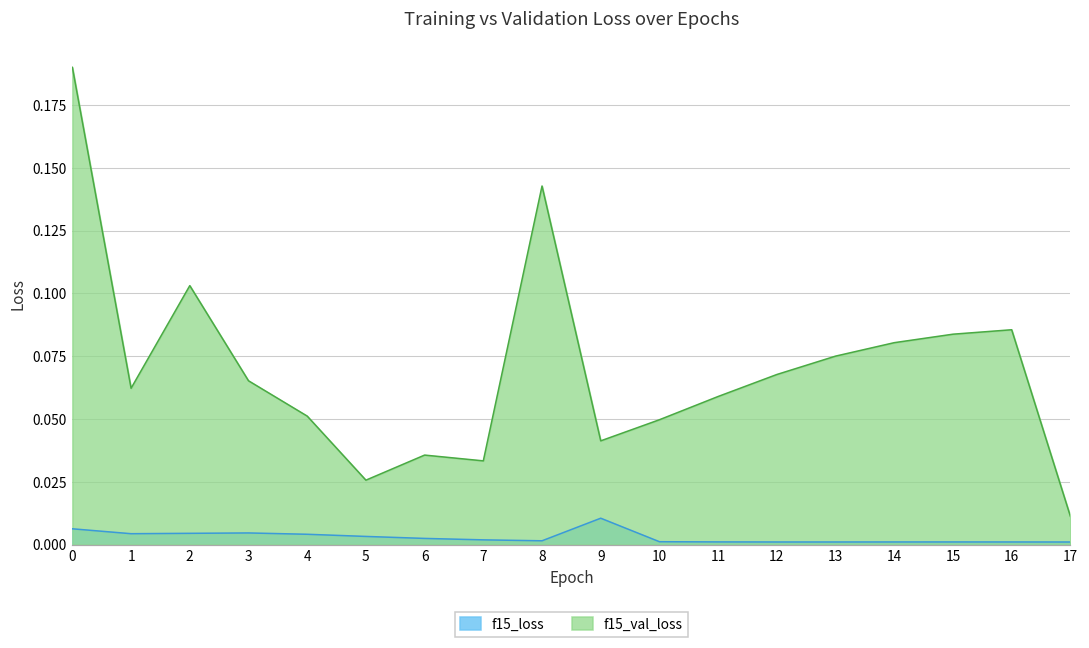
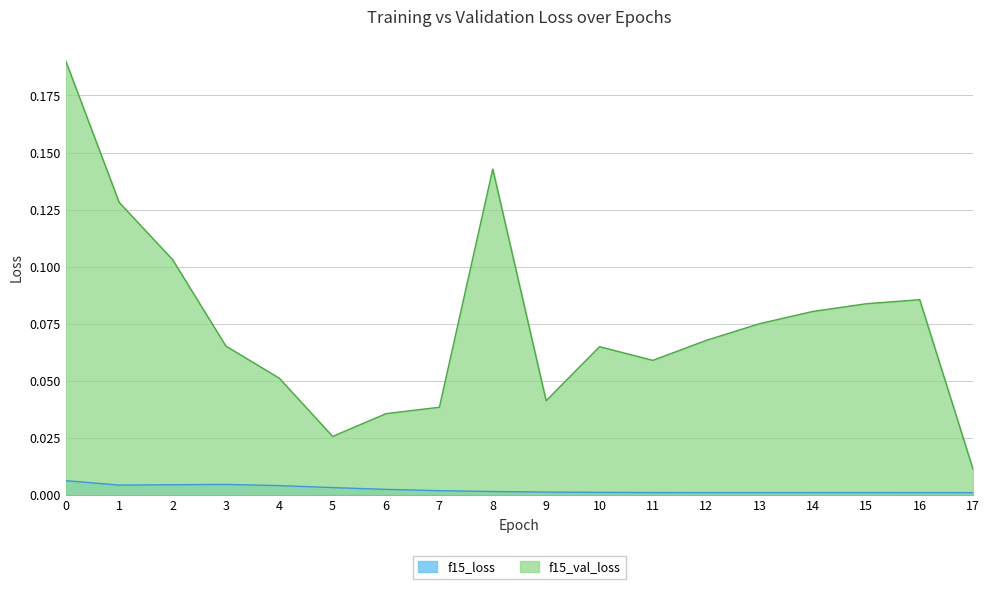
  {
    "f15_loss": {
      "0": 0.006,
      "1": 0.004,
      "2": 0.005,
      "3": 0.005,
      "4": 0.004,
      "5": 0.003,
      "6": 0.002,
      "7": 0.002,
      "8": 0.002,
-     "9": 0.011,
+     "9": 0.001,
      "10": 0.001,
      "11": 0.001,
      "12": 0.001,
      "13": 0.001,
      "14": 0.001,
      "15": 0.001,
      "16": 0.001,
      "17": 0.001
    },
    "f15_val_loss": {
      "0": 0.190,
-     "1": 0.062,
+     "1": 0.128,
      "2": 0.103,
      "3": 0.065,
      "4": 0.051,
      "5": 0.026,
      "6": 0.036,
-     "7": 0.033,
+     "7": 0.038,
      "8": 0.143,
      "9": 0.041,
-     "10": 0.050,
+     "10": 0.065,
      "11": 0.059,
      "12": 0.068,
      "13": 0.075,
      "14": 0.080,
      "15": 0.084,
      "16": 0.086,
      "17": 0.011
    }
  }
